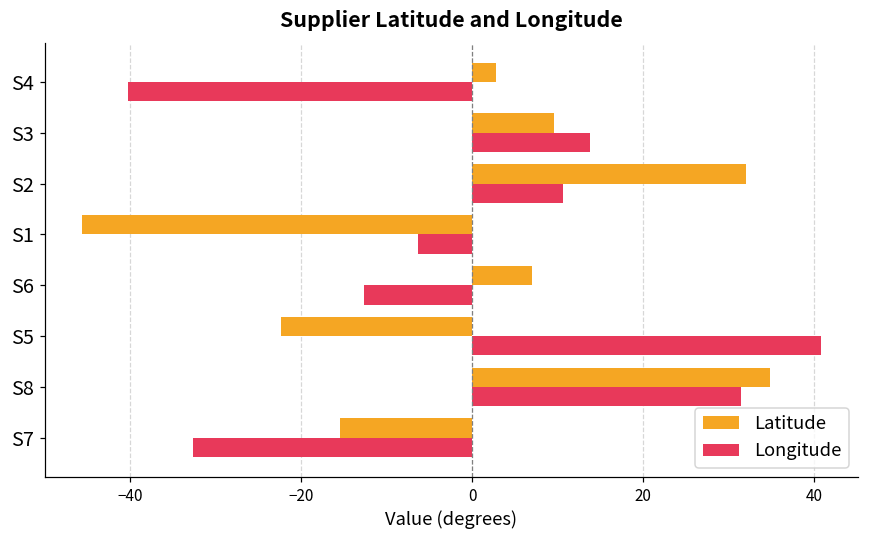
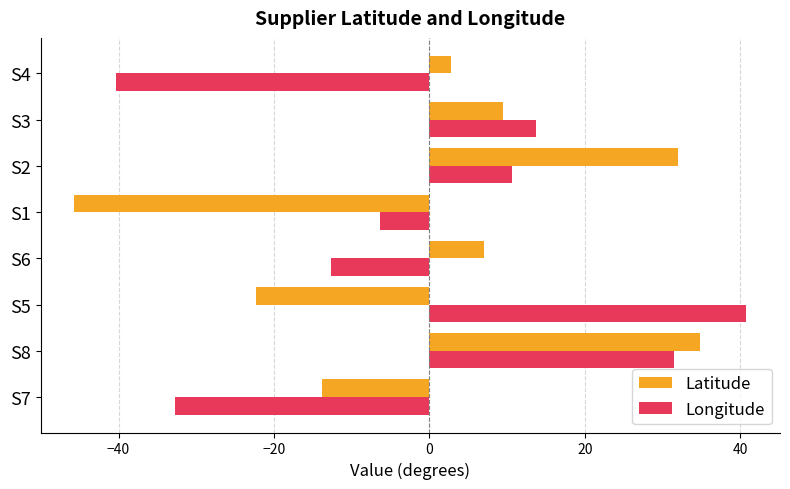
  {
    "Latitude": {
      "S4": 3,
      "S3": 10,
      "S2": 32,
      "S1": -46,
      "S6": 7,
      "S5": -22,
      "S8": 35,
-     "S7": -15
+     "S7": -14
    },
    "Longitude": {
      "S4": -40,
      "S3": 14,
      "S2": 11,
      "S1": -6,
      "S6": -13,
      "S5": 41,
      "S8": 31,
      "S7": -33
    }
  }
